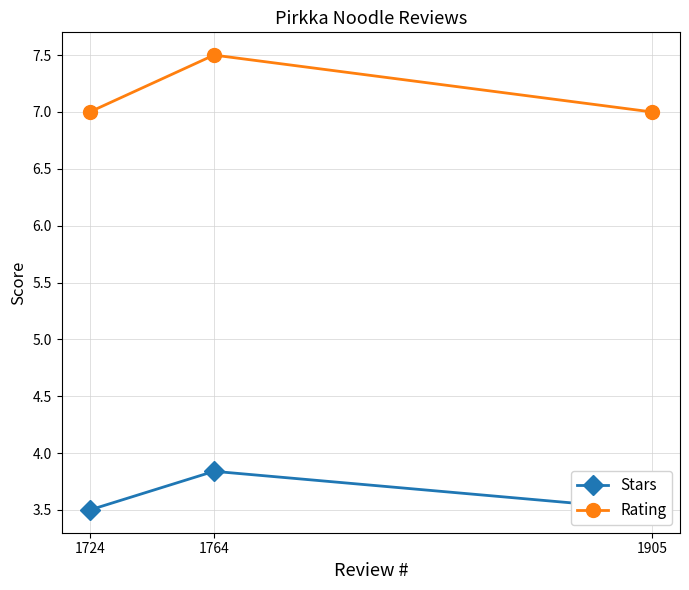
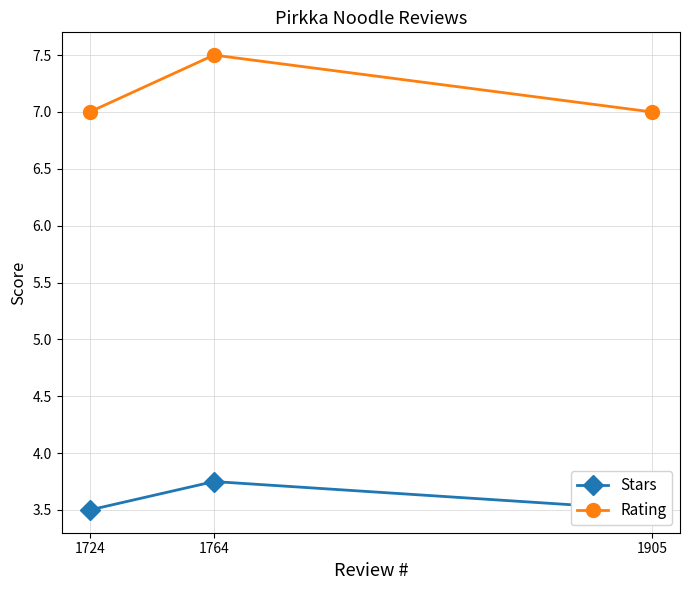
  {
    "Stars": {
      "1724": 3.50,
-     "1764": 3.84
+     "1764": 3.75
    },
    "Rating": {
      "1724": 7.00,
      "1764": 7.50,
      "1905": 7.00
    }
  }
